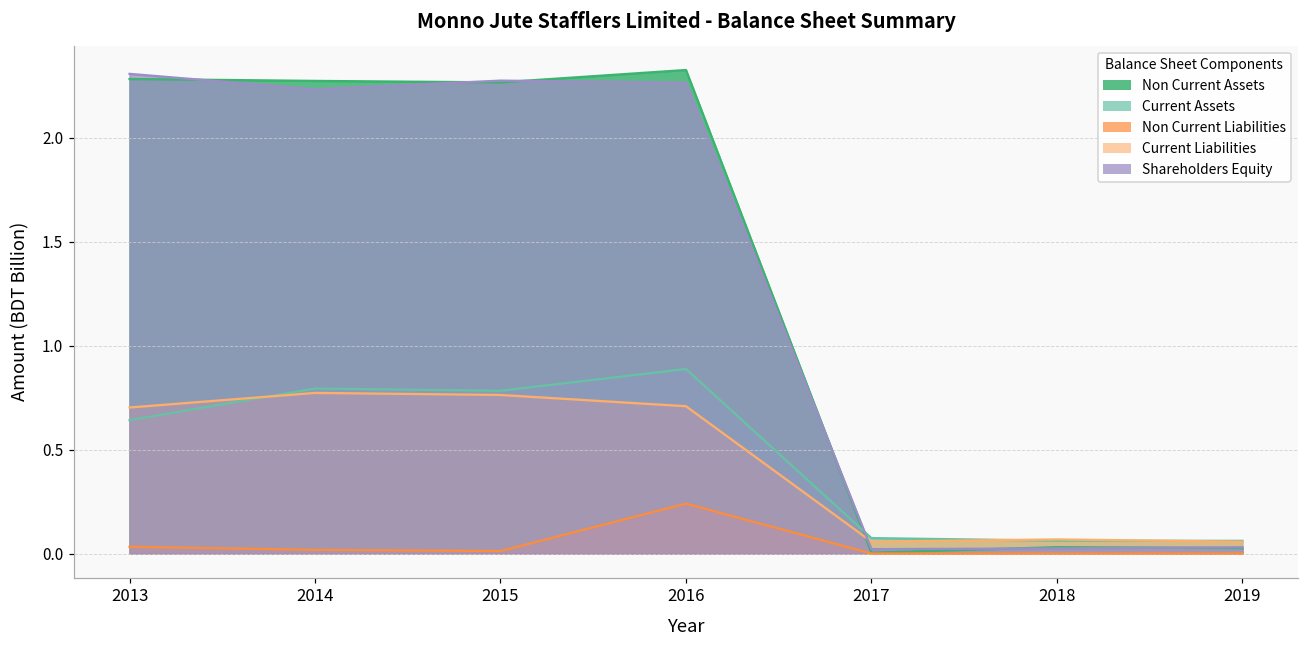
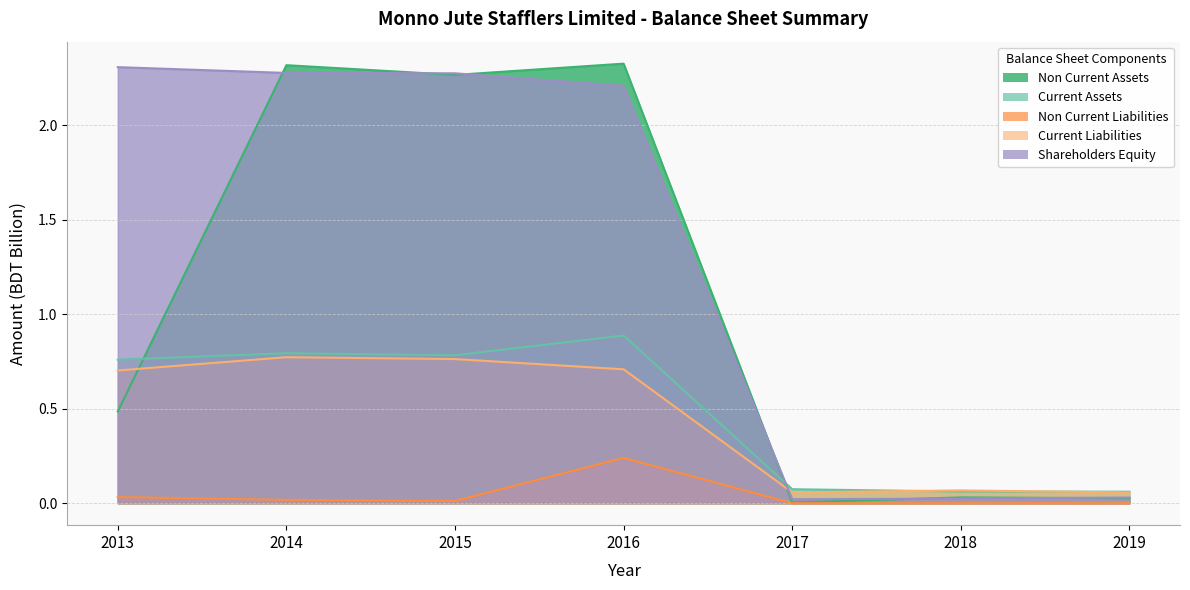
  {
    "Non Current Assets": {
-     "2013": 2.28,
-     "2014": 2.27,
+     "2013": 0.49,
+     "2014": 2.32,
      "2016": 2.33
    },
    "Current Assets": {
-     "2013": 0.64,
+     "2013": 0.76,
      "2014": 0.79,
      "2015": 0.78,
      "2016": 0.89,
      "2017": 0.07
    },
    "Shareholders Equity": {
      "2013": 2.31,
-     "2014": 2.23,
-     "2016": 2.27,
+     "2014": 2.28,
+     "2016": 2.21,
      "2017": 0.02
    }
  }
